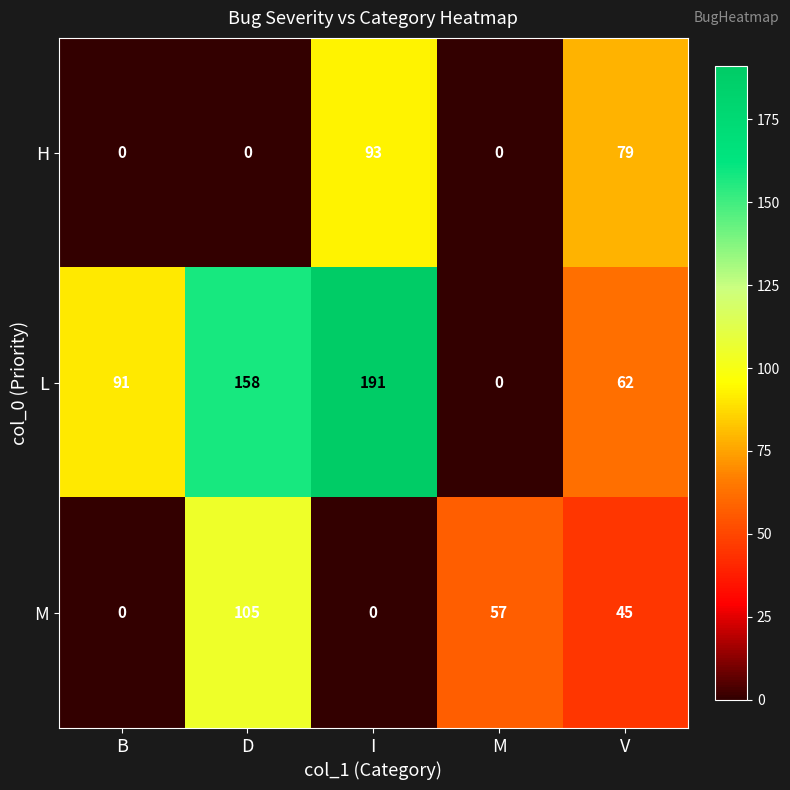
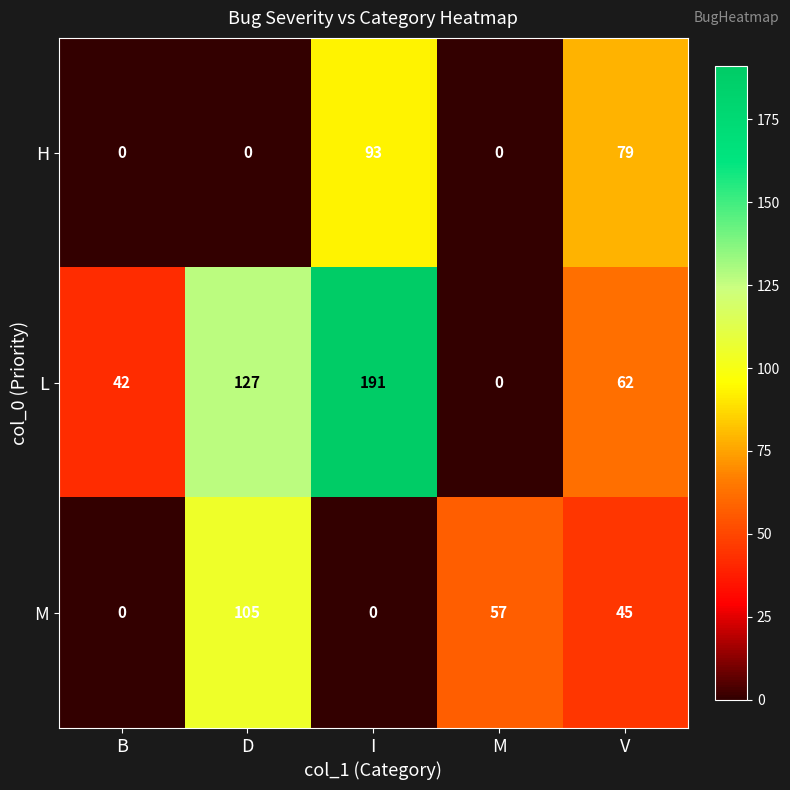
  {
    "H": {
      "B": 0,
      "D": 0,
      "I": 93,
      "M": 0,
      "V": 79
    },
    "L": {
-     "B": 91,
-     "D": 158,
+     "B": 42,
+     "D": 127,
      "I": 191,
      "M": 0,
      "V": 62
    },
    "M": {
      "B": 0,
      "D": 105,
      "I": 0,
      "M": 57,
      "V": 45
    }
  }
